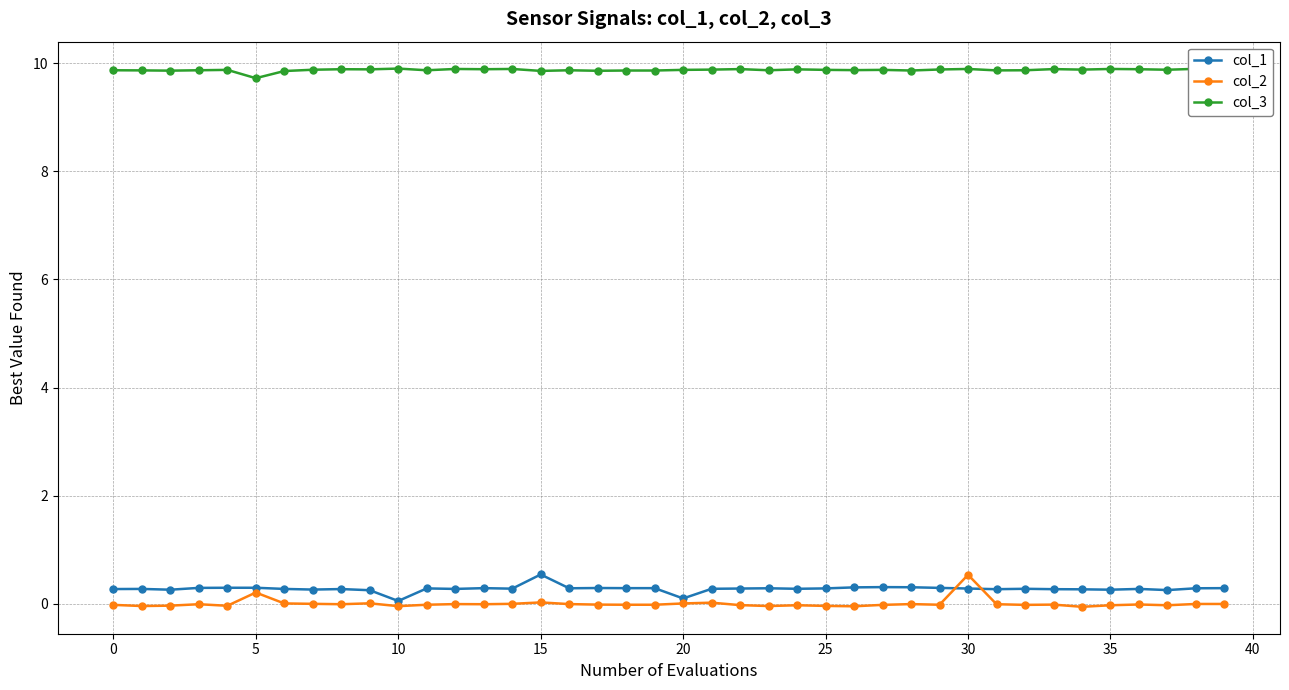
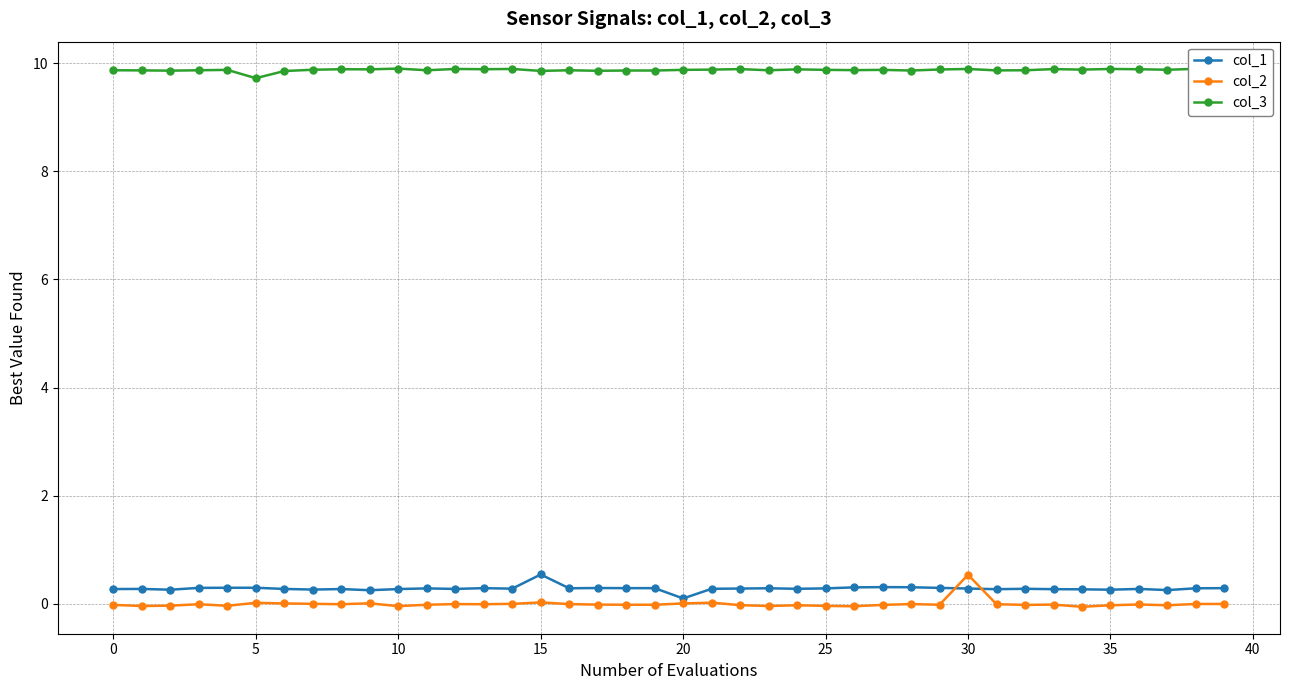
  {
    "col_1": {
      "0": 0.3,
      "5": 0.3,
-     "10": 0.1,
+     "10": 0.3,
      "15": 0.5,
      "20": 0.1,
      "25": 0.3,
      "30": 0.3,
      "35": 0.3
    },
    "col_2": {
      "0": 0.0,
-     "5": 0.2,
+     "5": 0.0,
      "10": 0.0,
      "15": 0.0,
      "20": 0.0,
      "25": 0.0,
      "30": 0.5,
      "35": 0.0
    },
    "col_3": {
      "0": 9.9,
      "5": 9.7,
      "10": 9.9,
      "15": 9.9,
      "20": 9.9,
      "25": 9.9,
      "30": 9.9,
      "35": 9.9
    }
  }
